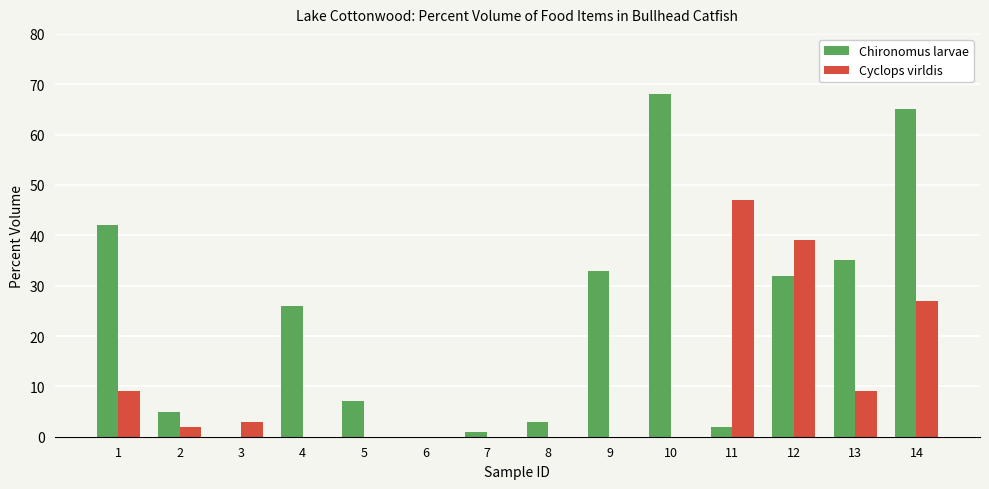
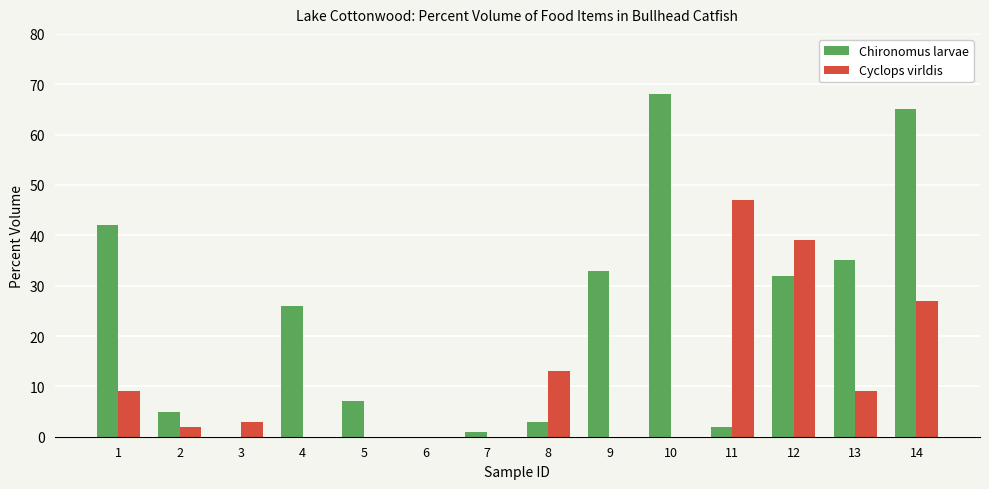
  {
    "Chironomus larvae": {
      "1": 42,
      "2": 5,
      "3": 0,
      "4": 26,
      "5": 7,
      "6": 0,
      "7": 1,
      "8": 3,
      "9": 33,
      "10": 68,
      "11": 2,
      "12": 32,
      "13": 35,
      "14": 65
    },
    "Cyclops virldis": {
      "1": 9,
      "2": 2,
      "3": 3,
      "4": 0,
      "5": 0,
      "6": 0,
      "7": 0,
-     "8": 0,
+     "8": 13,
      "9": 0,
      "10": 0,
      "11": 47,
      "12": 39,
      "13": 9,
      "14": 27
    }
  }
